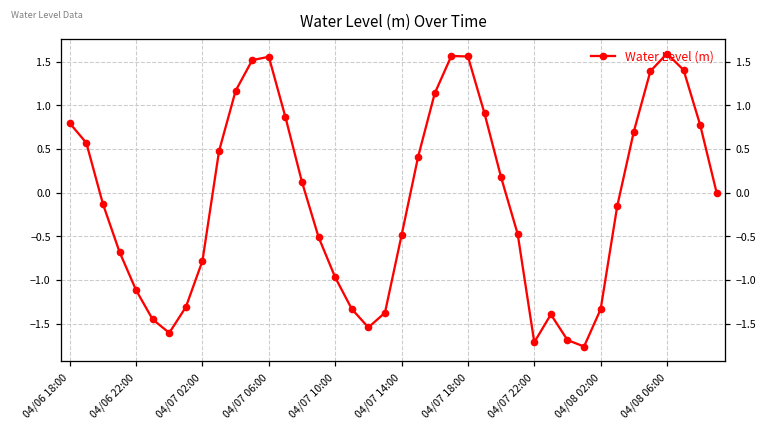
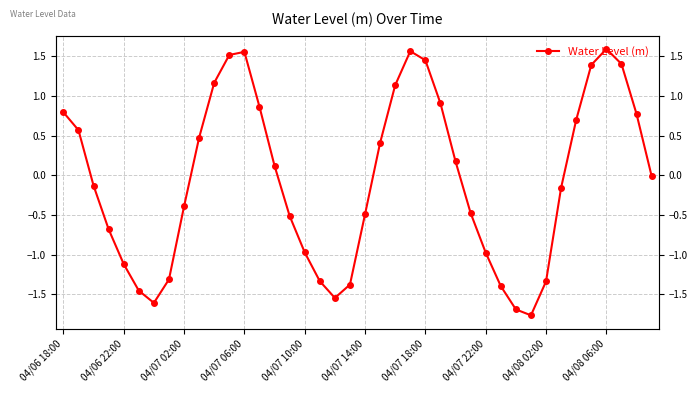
  {
    "04/06 18:00": 0.8,
    "04/06 22:00": -1.1,
-   "04/07 02:00": -0.8,
+   "04/07 02:00": -0.4,
    "04/07 06:00": 1.6,
    "04/07 10:00": -1.0,
    "04/07 14:00": -0.5,
-   "04/07 18:00": 1.6,
-   "04/07 22:00": -1.7,
+   "04/07 18:00": 1.5,
+   "04/07 22:00": -1.0,
    "04/08 02:00": -1.3,
    "04/08 06:00": 1.6
  }
